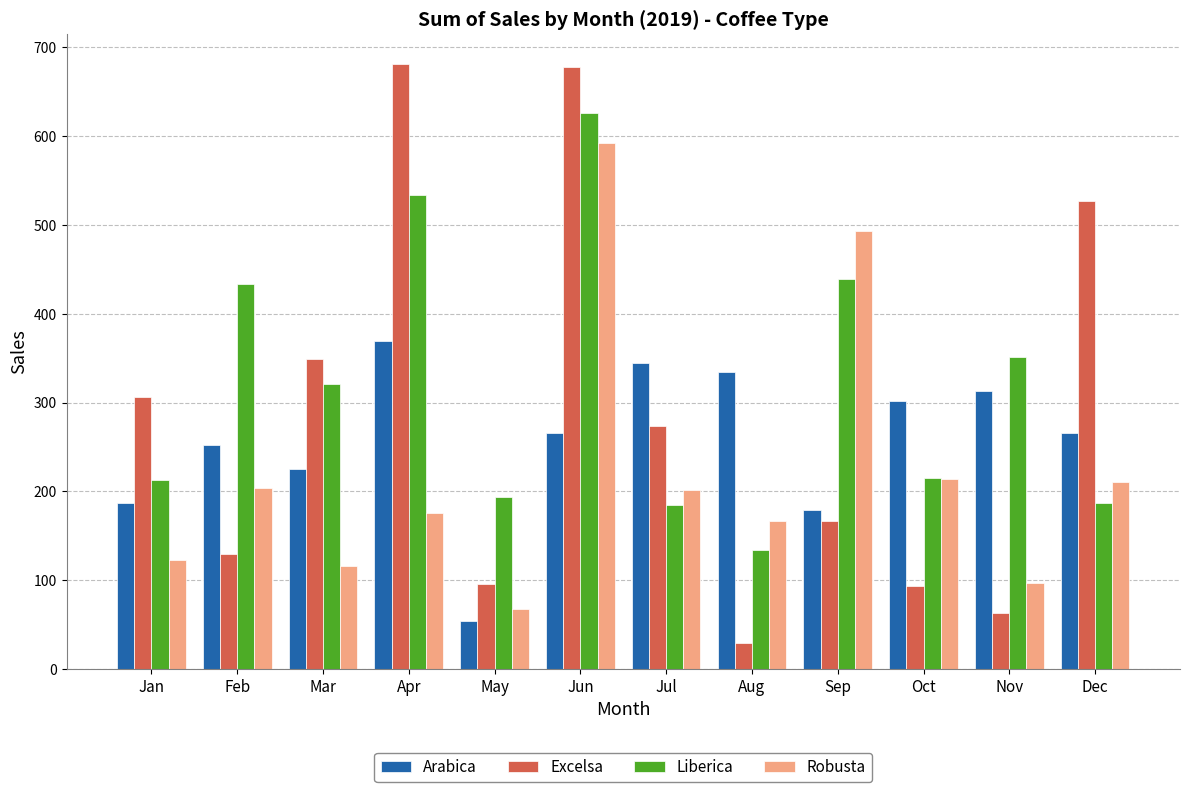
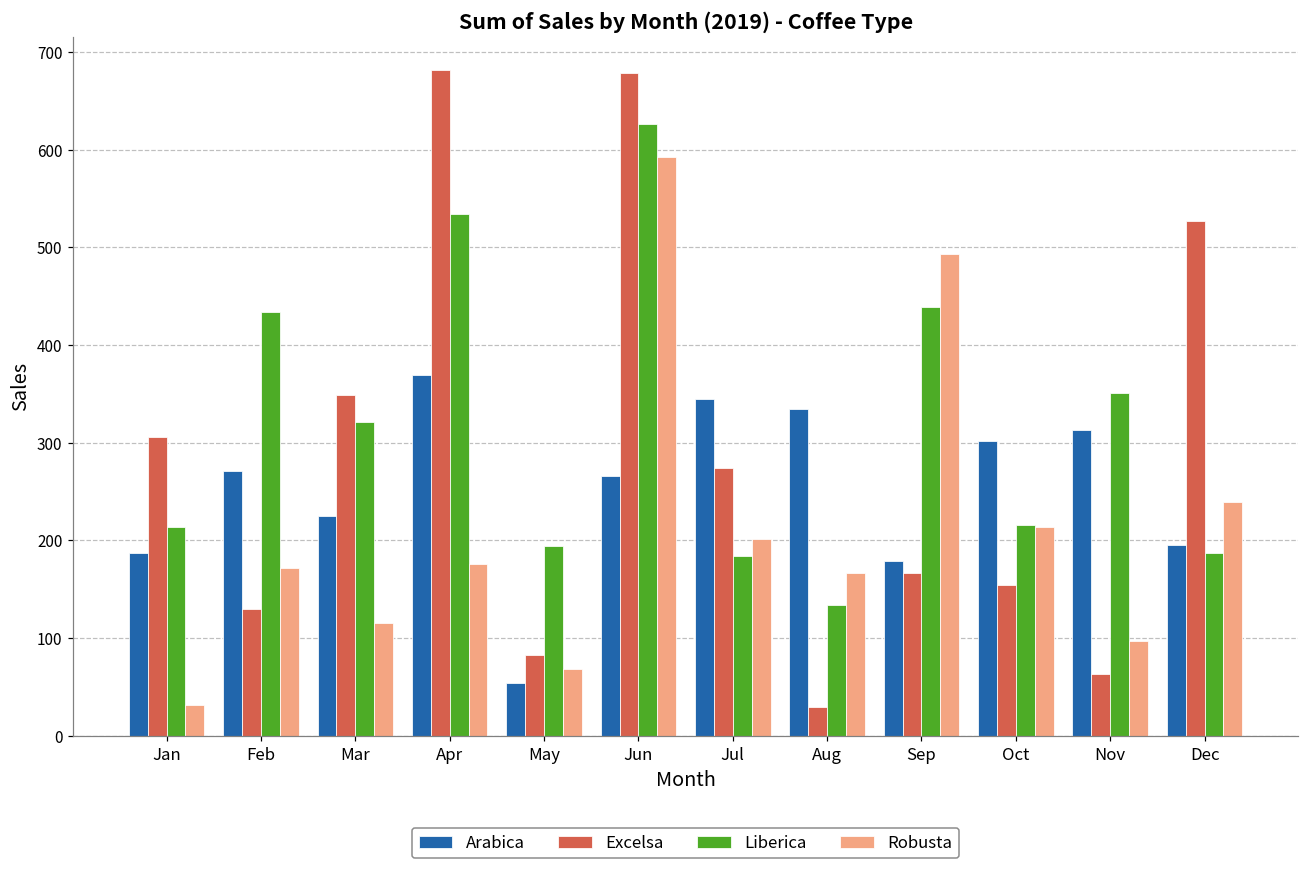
  {
    "Arabica": {
      "Jan": 190,
-     "Feb": 250,
+     "Feb": 270,
      "Mar": 220,
      "Apr": 370,
      "May": 50,
      "Jun": 270,
      "Jul": 350,
      "Aug": 330,
      "Sep": 180,
      "Oct": 300,
      "Nov": 310,
-     "Dec": 270
+     "Dec": 190
    },
    "Excelsa": {
      "Jan": 310,
      "Feb": 130,
      "Mar": 350,
      "Apr": 680,
-     "May": 100,
+     "May": 80,
      "Jun": 680,
      "Jul": 270,
      "Aug": 30,
      "Sep": 170,
-     "Oct": 90,
+     "Oct": 150,
      "Nov": 60,
      "Dec": 530
    },
    "Liberica": {
      "Jan": 210,
      "Feb": 430,
      "Mar": 320,
      "Apr": 530,
      "May": 190,
      "Jun": 630,
      "Jul": 180,
      "Aug": 130,
      "Sep": 440,
      "Oct": 220,
      "Nov": 350,
      "Dec": 190
    },
    "Robusta": {
-     "Jan": 120,
-     "Feb": 200,
+     "Jan": 30,
+     "Feb": 170,
      "Mar": 120,
      "Apr": 180,
      "May": 70,
      "Jun": 590,
      "Jul": 200,
      "Aug": 170,
      "Sep": 490,
      "Oct": 210,
      "Nov": 100,
-     "Dec": 210
+     "Dec": 240
    }
  }
